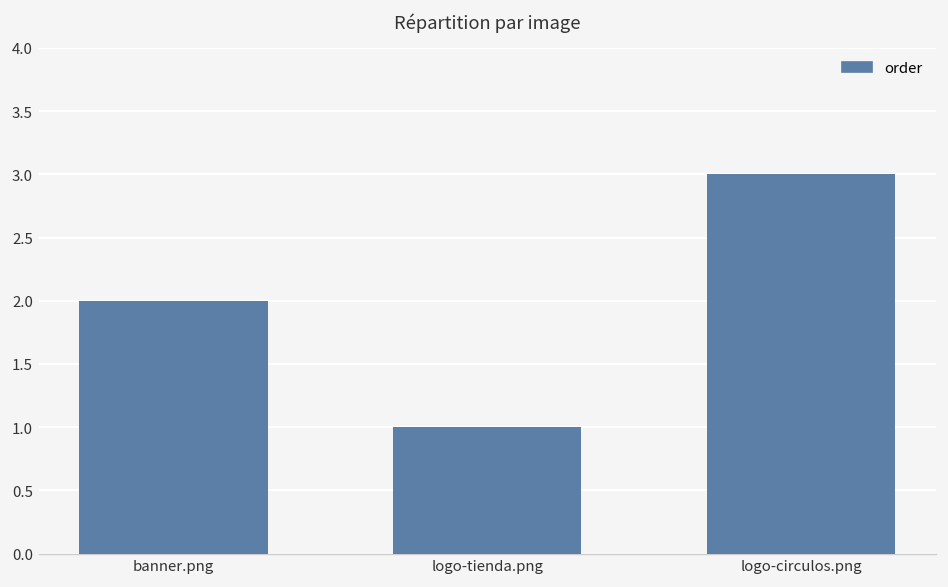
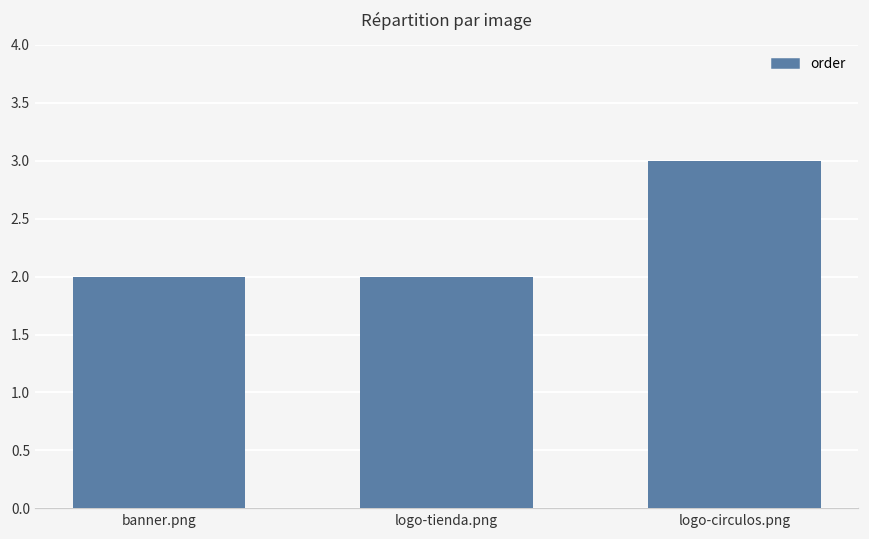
  {
    "banner.png": 2,
-   "logo-tienda.png": 1,
+   "logo-tienda.png": 2,
    "logo-circulos.png": 3
  }
